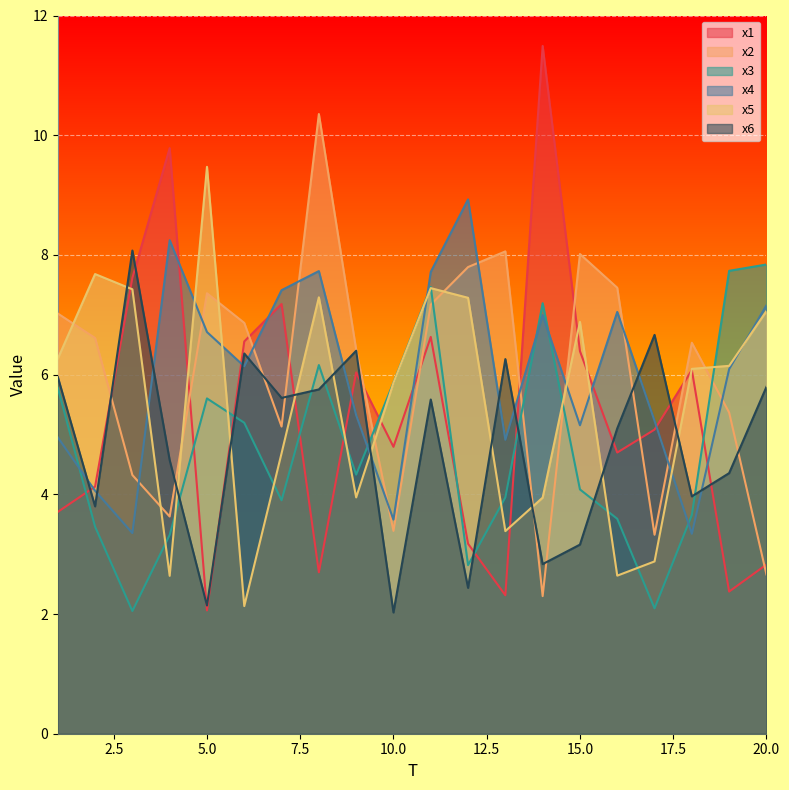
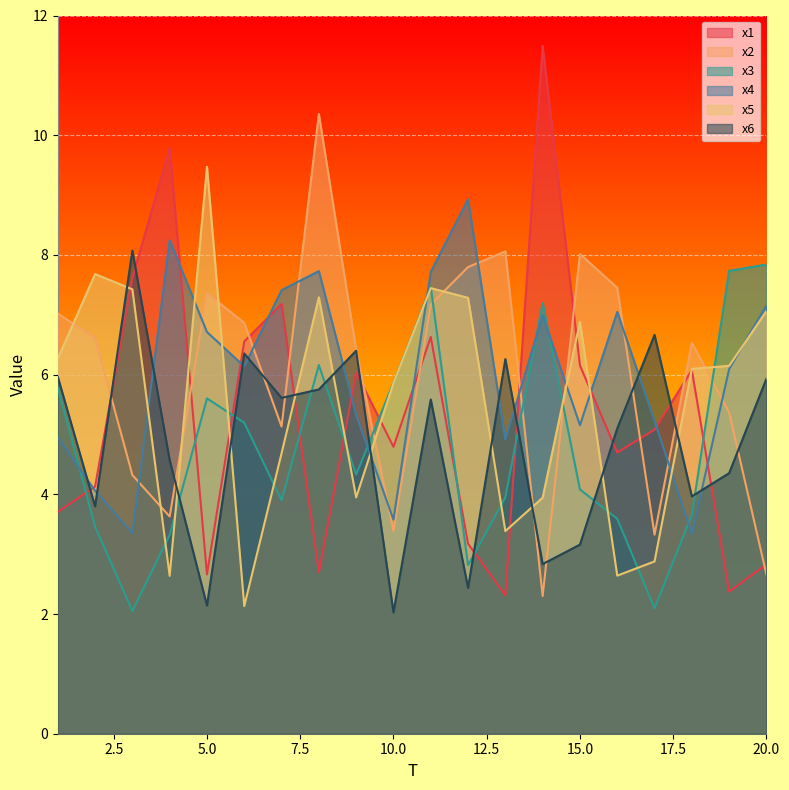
  {
    "x1": {
-     "5.0": 2.1,
+     "5.0": 2.7,
      "10.0": 4.8,
-     "15.0": 6.4,
+     "15.0": 6.2,
      "20.0": 2.8
    },
    "x6": {
      "5.0": 2.1,
      "10.0": 2.0,
      "15.0": 3.2,
-     "20.0": 5.8
+     "20.0": 5.9
    }
  }
